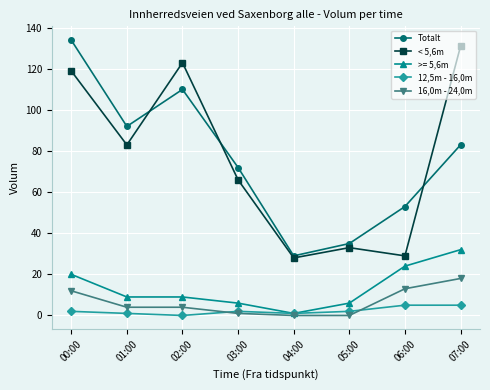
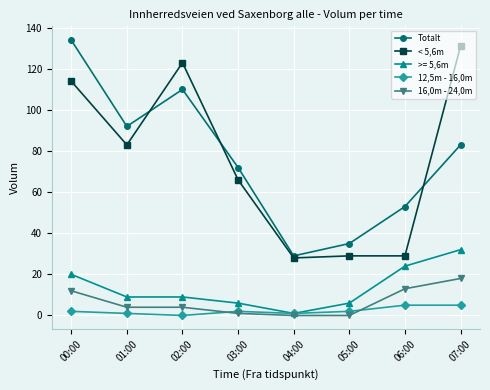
  {
    "< 5,6m": {
-     "00:00": 119,
+     "00:00": 114,
      "01:00": 83,
      "02:00": 123,
      "03:00": 66,
-     "05:00": 33,
+     "05:00": 29,
      "06:00": 29
    }
  }
